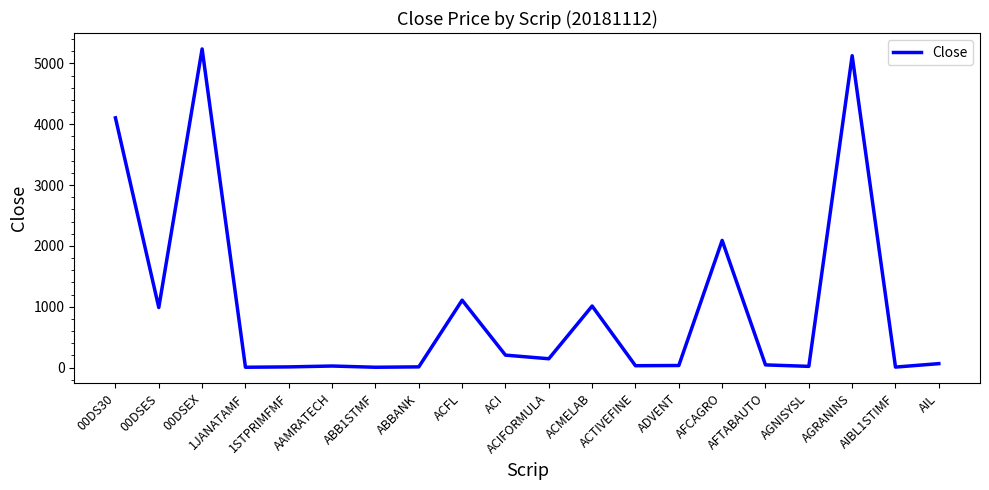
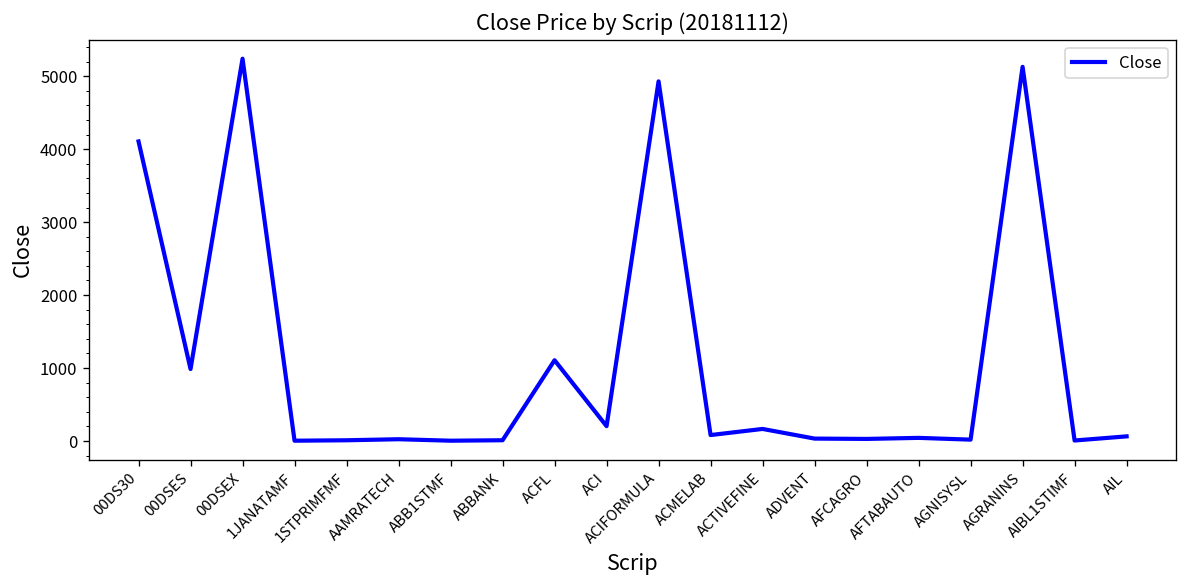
  {
    "00DS30": 4100,
    "00DSES": 1000,
    "00DSEX": 5200,
    "1JANATAMF": 0,
    "1STPRIMFMF": 0,
    "AAMRATECH": 0,
    "ABB1STMF": 0,
    "ABBANK": 0,
    "ACFL": 1100,
    "ACI": 200,
-   "ACIFORMULA": 100,
-   "ACMELAB": 1000,
-   "ACTIVEFINE": 0,
+   "ACIFORMULA": 4900,
+   "ACMELAB": 100,
+   "ACTIVEFINE": 200,
    "ADVENT": 0,
-   "AFCAGRO": 2100,
+   "AFCAGRO": 0,
    "AFTABAUTO": 0,
    "AGNISYSL": 0,
    "AGRANINS": 5100,
    "AIBL1STIMF": 0,
    "AIL": 100
  }
